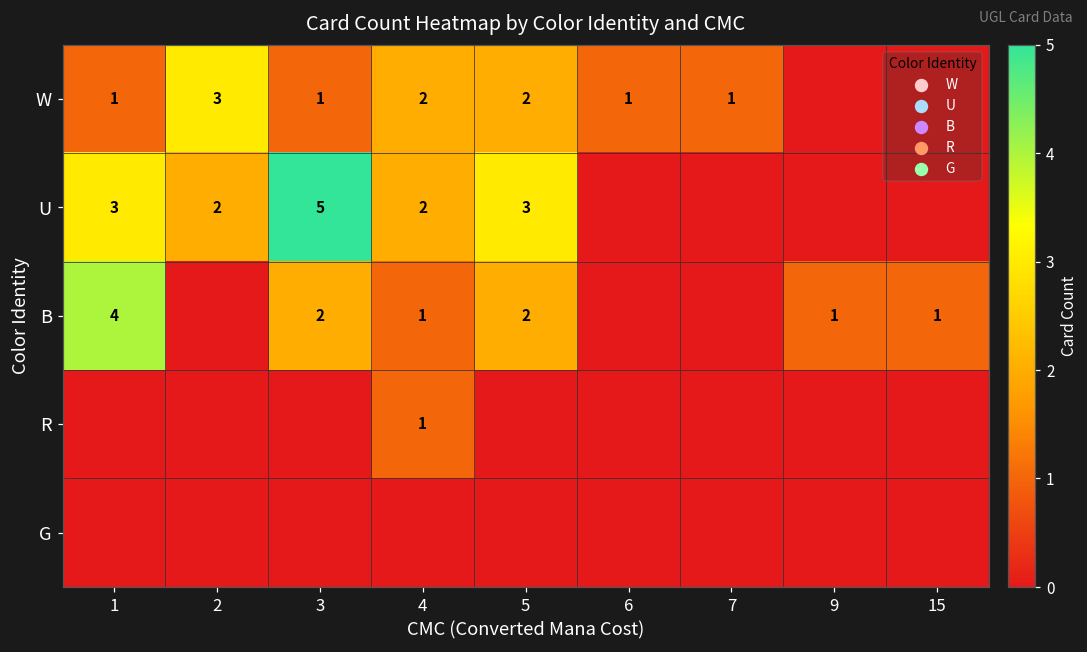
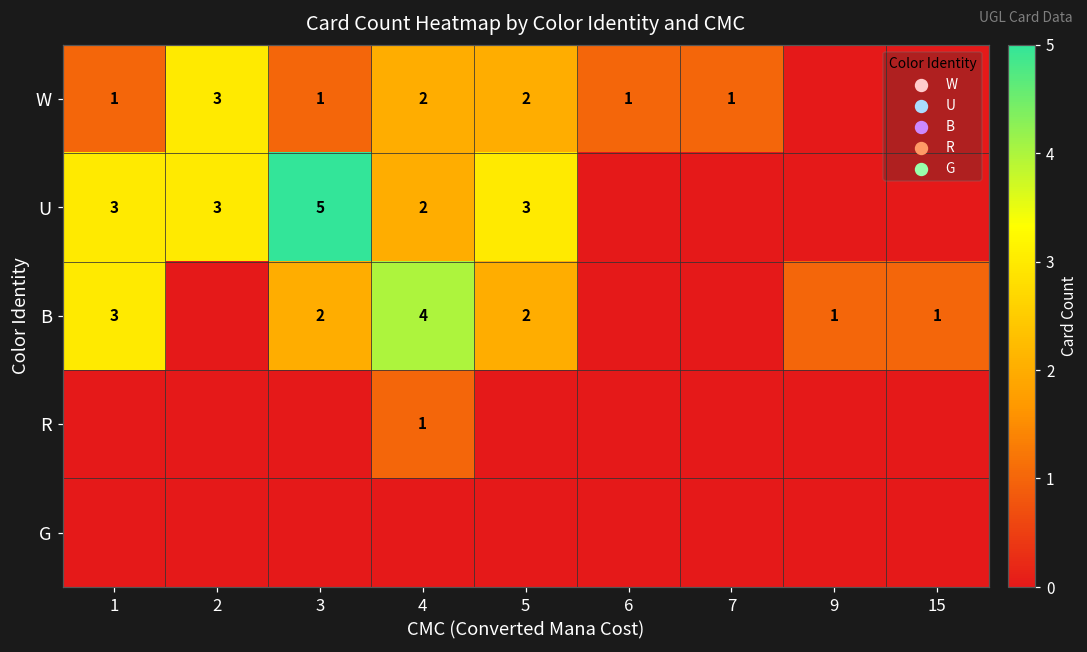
  {
    "W": {
      "1": 1,
      "2": 3,
      "3": 1,
      "4": 2,
      "5": 2,
      "6": 1,
      "7": 1
    },
    "U": {
      "1": 3,
-     "2": 2,
+     "2": 3,
      "3": 5,
      "4": 2,
      "5": 3
    },
    "B": {
-     "1": 4,
+     "1": 3,
      "3": 2,
-     "4": 1,
+     "4": 4,
      "5": 2,
      "9": 1,
      "15": 1
    },
    "R": {
      "4": 1
    }
  }
